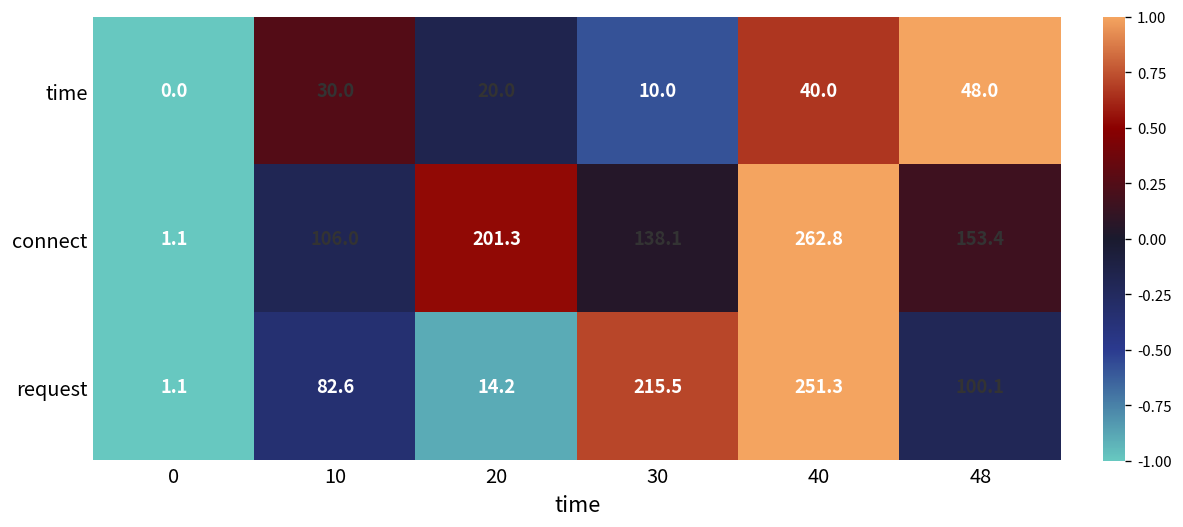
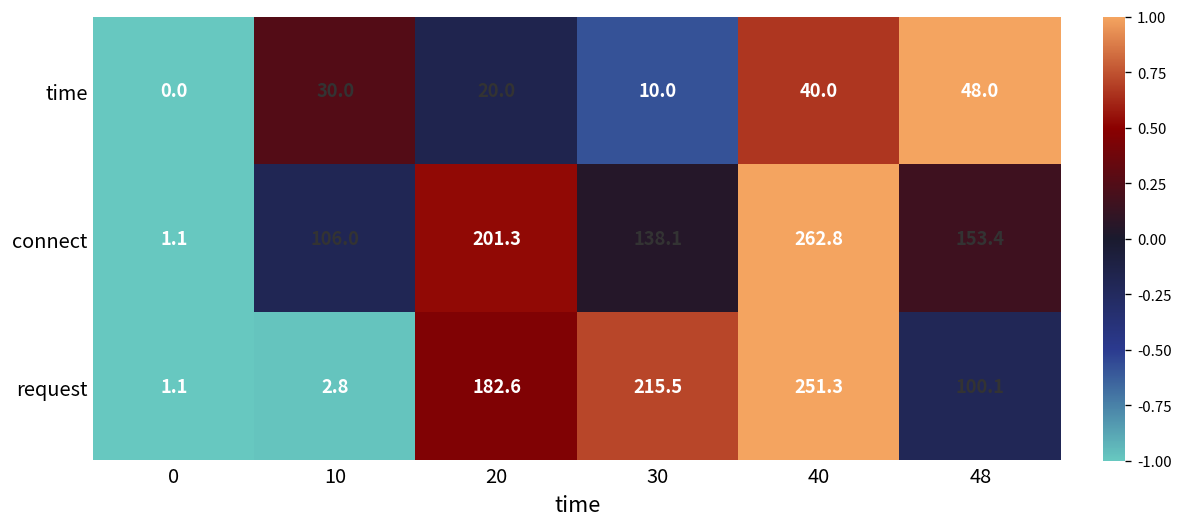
  {
    "time": {
      "0": 0.0,
      "30": 10.0,
      "40": 40.0,
      "48": 48.0
    },
    "connect": {
      "0": 1.1,
      "20": 201.3,
      "40": 262.8
    },
    "request": {
      "0": 1.1,
-     "10": 82.6,
-     "20": 14.2,
+     "10": 2.8,
+     "20": 182.6,
      "30": 215.5,
      "40": 251.3
    }
  }
